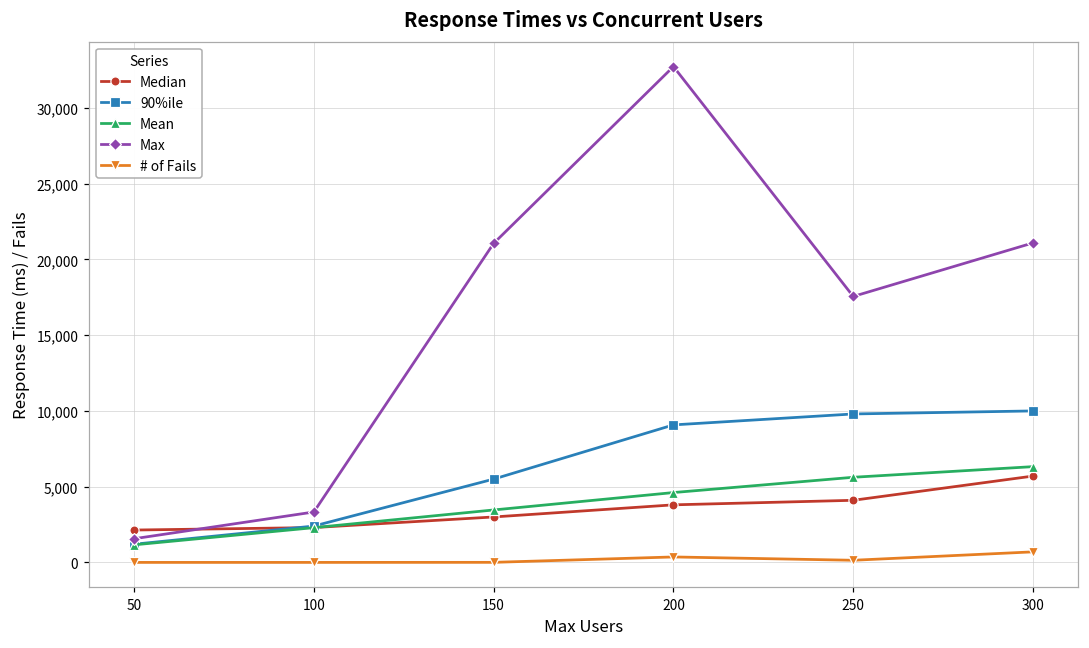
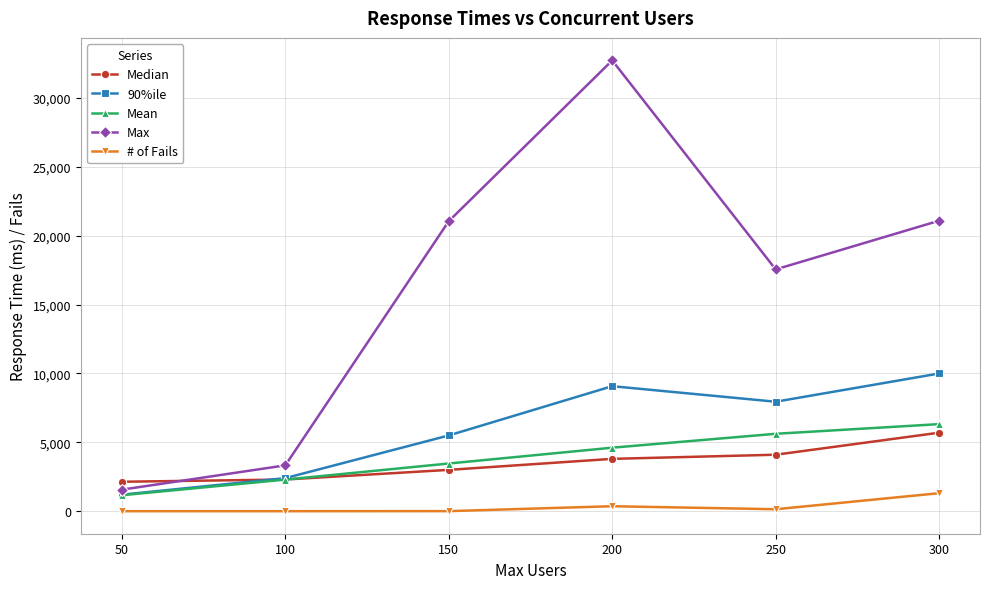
  {
    "Median": {
      "50": "2,100",
      "150": "3,000",
      "200": "3,800",
      "250": "4,100",
      "300": "5,700"
    },
    "90%ile": {
      "150": "5,500",
      "200": "9,100",
-     "250": "9,800",
+     "250": "7,900",
      "300": "10,000"
    },
    "Mean": {
      "150": "3,500",
      "200": "4,600",
      "250": "5,600",
      "300": "6,300"
    },
    "Max": {
      "50": "1,600",
      "100": "3,300",
      "150": "21,100",
      "200": "32,700",
      "250": "17,600",
      "300": "21,100"
    },
    "# of Fails": {
      "50": "0",
      "100": "0",
      "150": "0",
      "200": "400",
      "250": "100",
-     "300": "700"
+     "300": "1,300"
    }
  }
